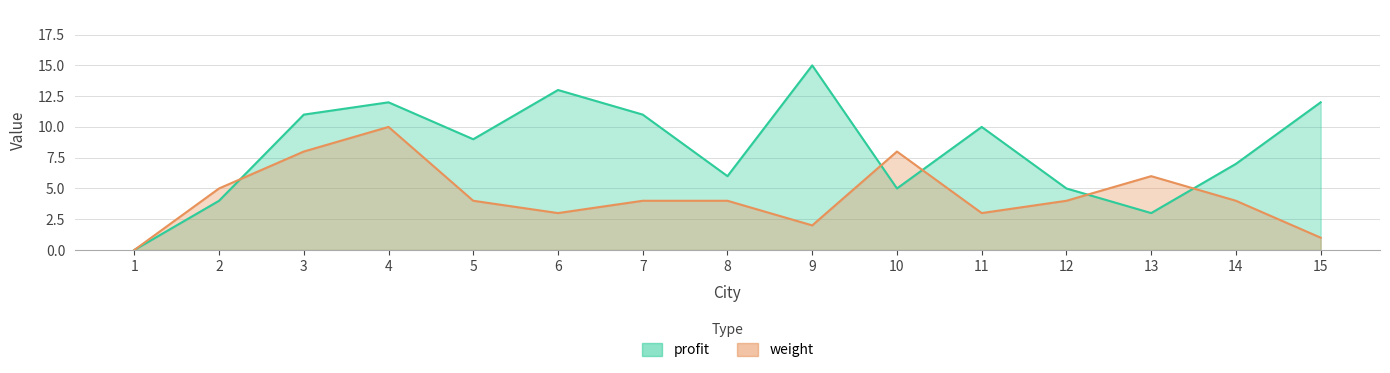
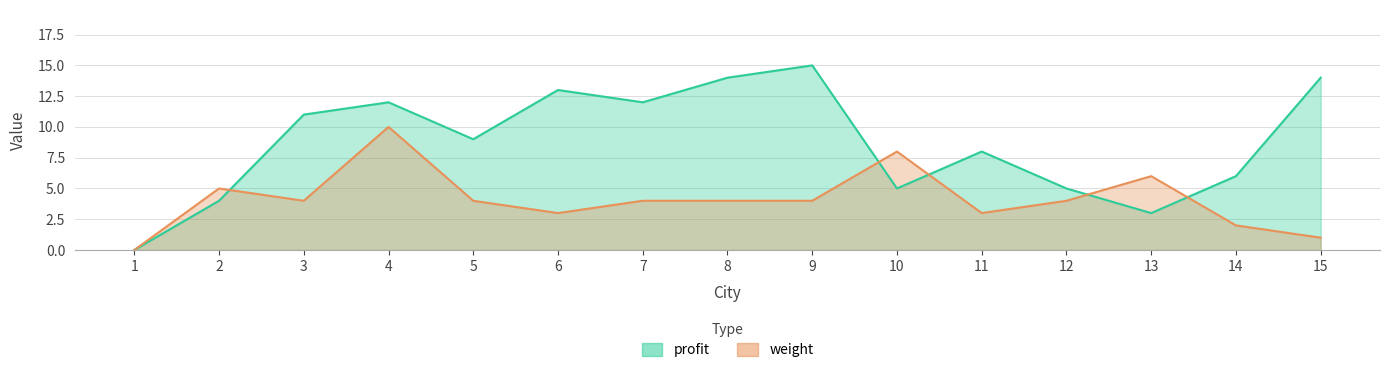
  {
    "profit": {
      "2": 4,
      "3": 11,
      "4": 12,
      "5": 9,
      "6": 13,
-     "7": 11,
-     "8": 6,
+     "7": 12,
+     "8": 14,
      "9": 15,
      "10": 5,
-     "11": 10,
+     "11": 8,
      "12": 5,
      "13": 3,
-     "14": 7,
-     "15": 12
+     "14": 6,
+     "15": 14
    },
    "weight": {
      "2": 5,
-     "3": 8,
+     "3": 4,
      "4": 10,
      "5": 4,
      "6": 3,
      "7": 4,
      "8": 4,
-     "9": 2,
+     "9": 4,
      "10": 8,
      "11": 3,
      "12": 4,
      "13": 6,
-     "14": 4,
+     "14": 2,
      "15": 1
    }
  }
